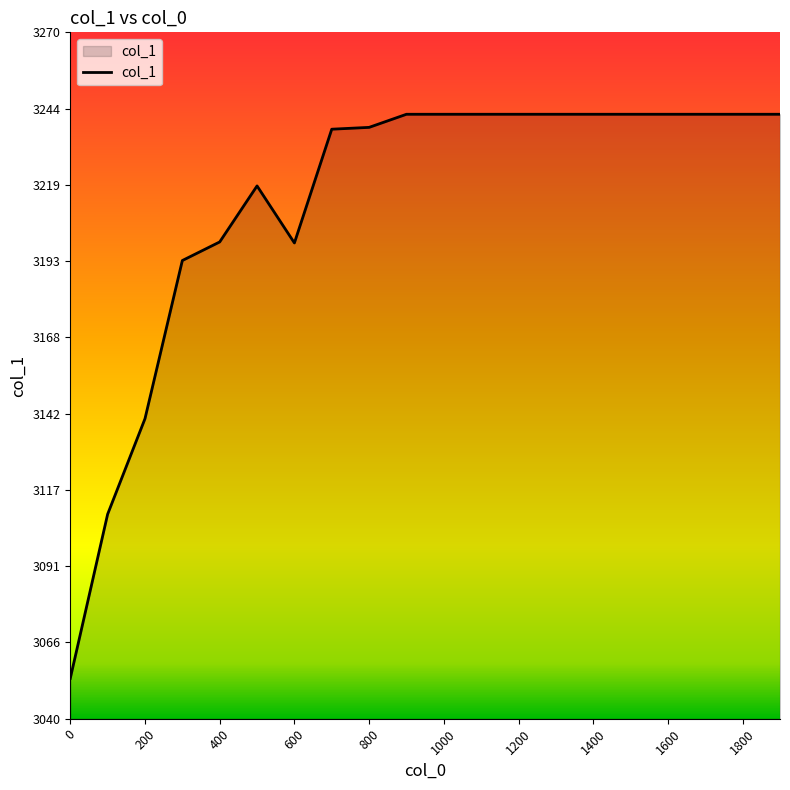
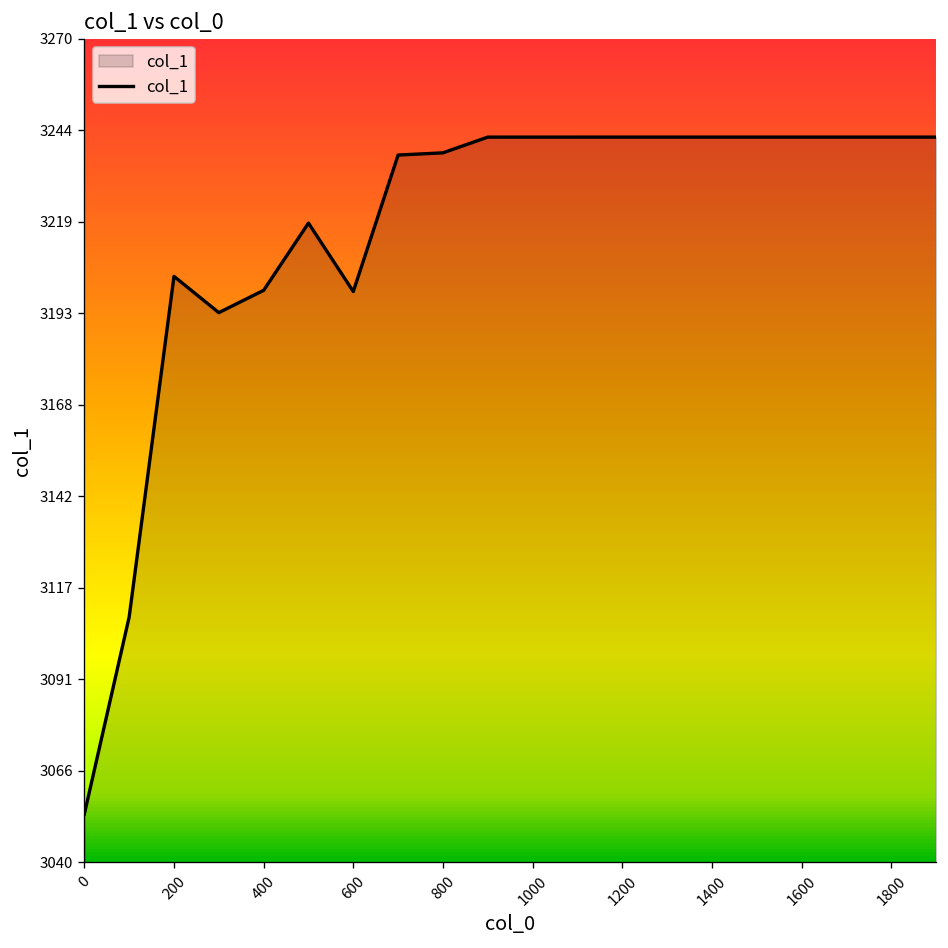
  {
    "0": 3054,
-   "200": 3141,
+   "200": 3204,
    "400": 3200,
    "600": 3199,
    "800": 3238,
    "1000": 3243,
    "1200": 3243,
    "1400": 3243,
    "1600": 3243,
    "1800": 3243
  }
